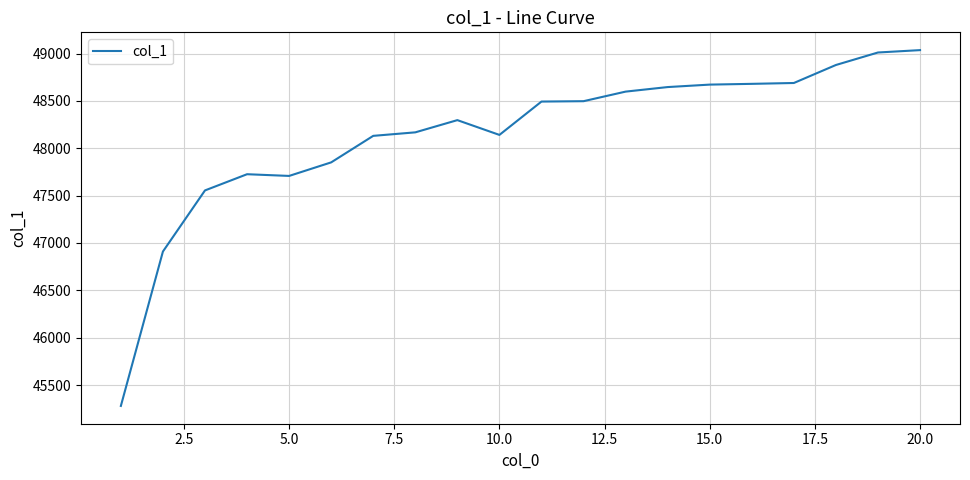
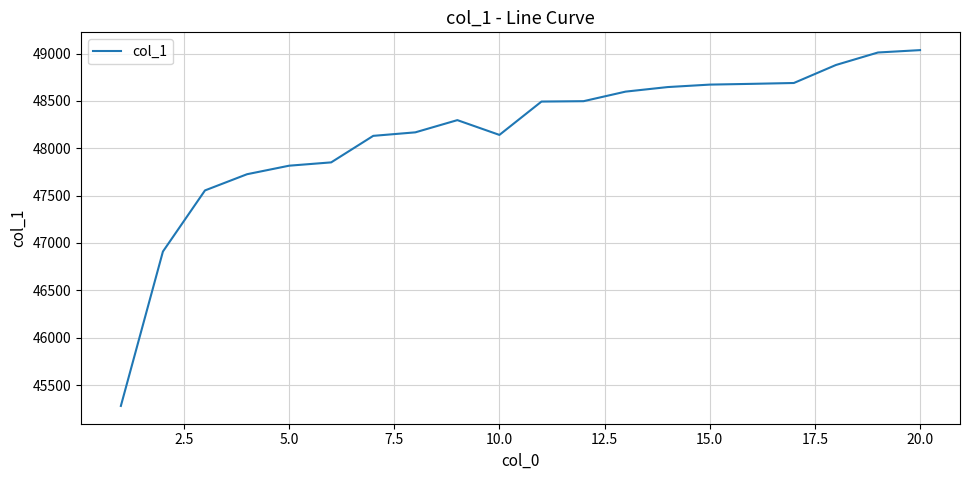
  {
-   "5.0": 47700,
+   "5.0": 47800,
    "10.0": 48100,
    "15.0": 48700,
    "20.0": 49000
  }
